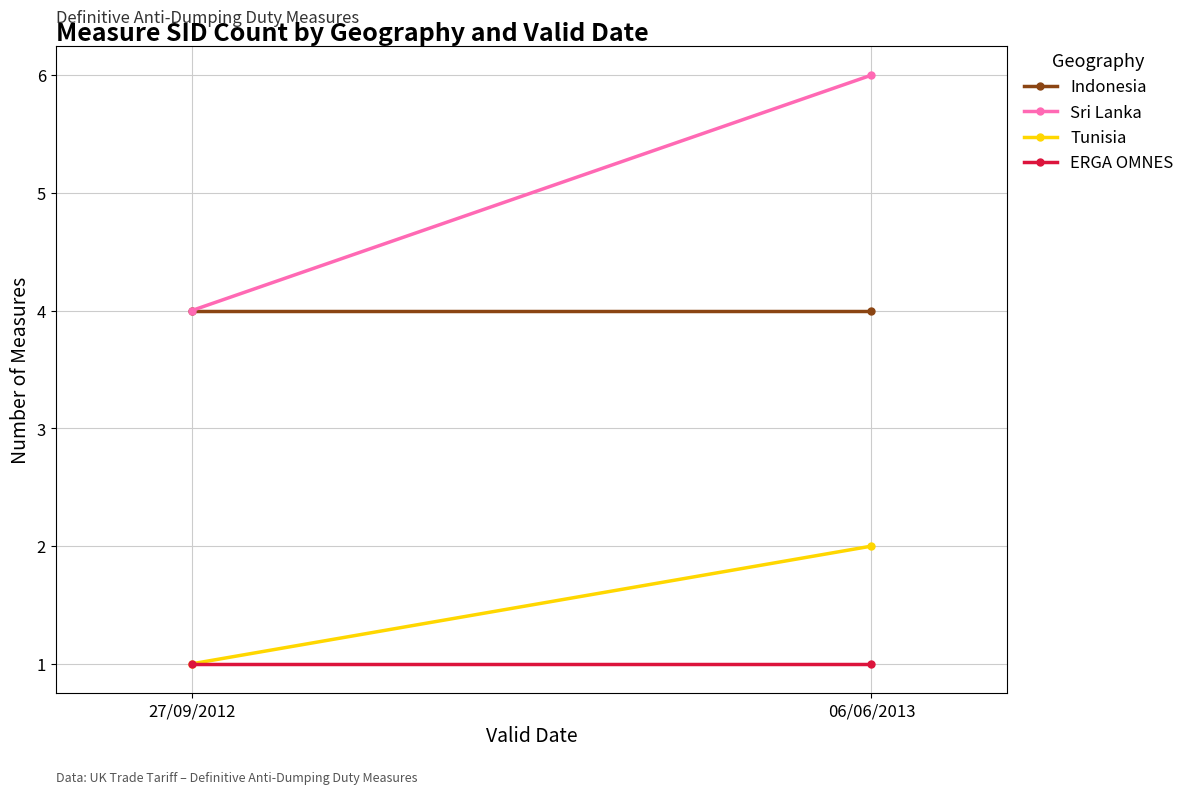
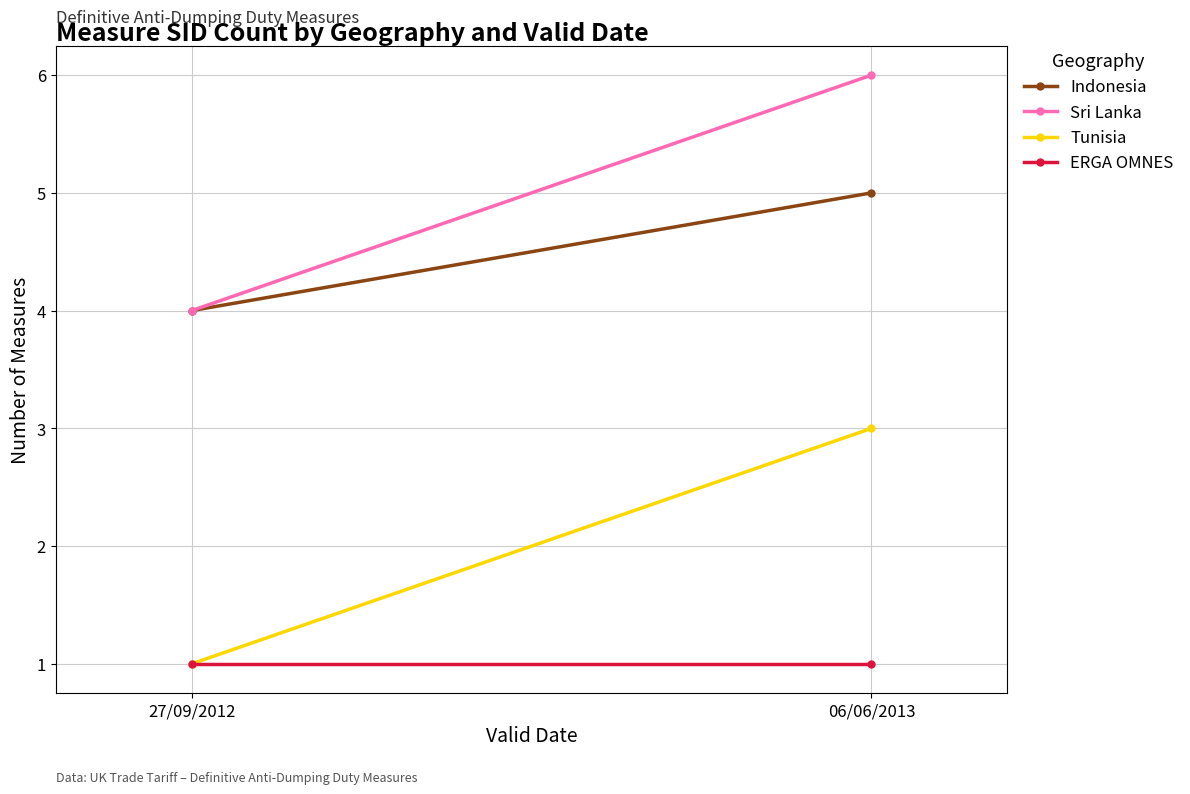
  {
    "Indonesia": {
-     "06/06/2013": 4
+     "06/06/2013": 5
    },
    "Sri Lanka": {
      "06/06/2013": 6
    },
    "Tunisia": {
-     "06/06/2013": 2
+     "06/06/2013": 3
    },
    "ERGA OMNES": {
      "06/06/2013": 1
    }
  }
